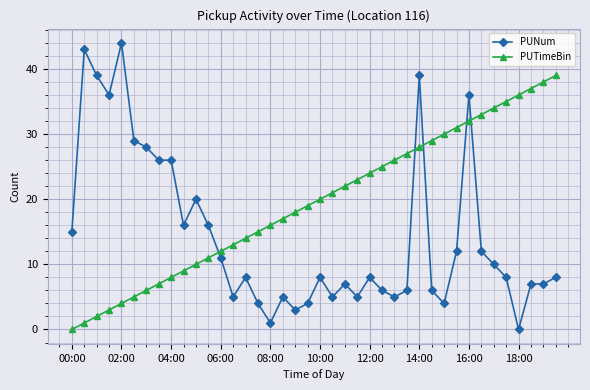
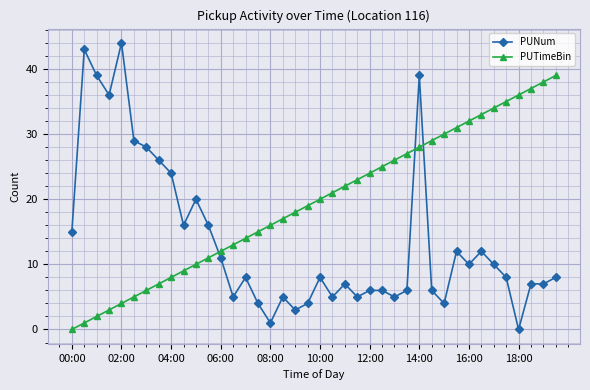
  {
    "PUNum": {
      "00:00": 15,
      "02:00": 44,
-     "04:00": 26,
+     "04:00": 24,
      "06:00": 11,
      "08:00": 1,
      "10:00": 8,
-     "12:00": 8,
+     "12:00": 6,
      "14:00": 39,
-     "16:00": 36,
+     "16:00": 10,
      "18:00": 0
    },
    "PUTimeBin": {
      "00:00": 0,
      "02:00": 4,
      "04:00": 8,
      "06:00": 12,
      "08:00": 16,
      "10:00": 20,
      "12:00": 24,
      "14:00": 28,
      "16:00": 32,
      "18:00": 36
    }
  }
